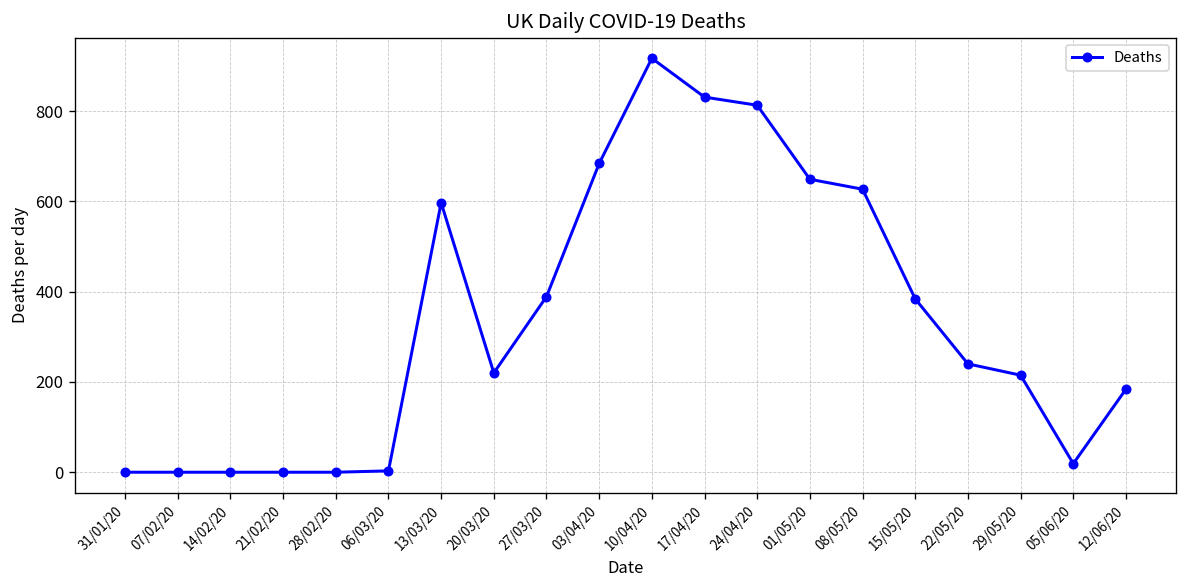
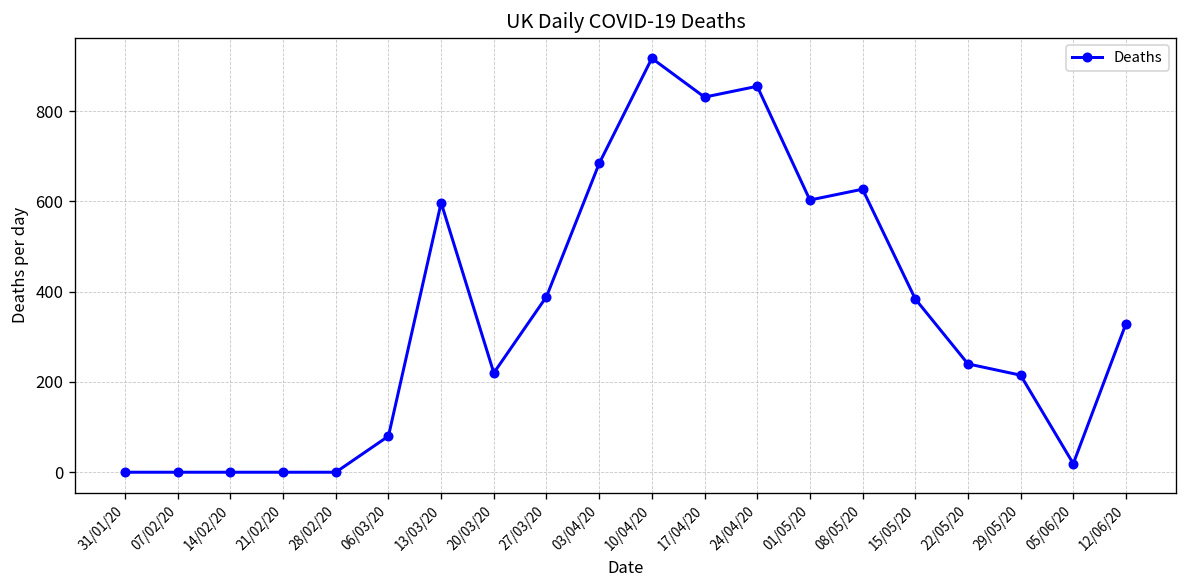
  {
    "31/01/20": 0,
    "07/02/20": 0,
    "14/02/20": 0,
    "21/02/20": 0,
    "28/02/20": 0,
-   "06/03/20": 0,
+   "06/03/20": 80,
    "13/03/20": 600,
    "20/03/20": 220,
    "27/03/20": 390,
    "03/04/20": 680,
    "10/04/20": 920,
    "17/04/20": 830,
-   "24/04/20": 810,
-   "01/05/20": 650,
+   "24/04/20": 860,
+   "01/05/20": 600,
    "08/05/20": 630,
    "15/05/20": 380,
    "22/05/20": 240,
    "29/05/20": 220,
    "05/06/20": 20,
-   "12/06/20": 180
+   "12/06/20": 330
  }
